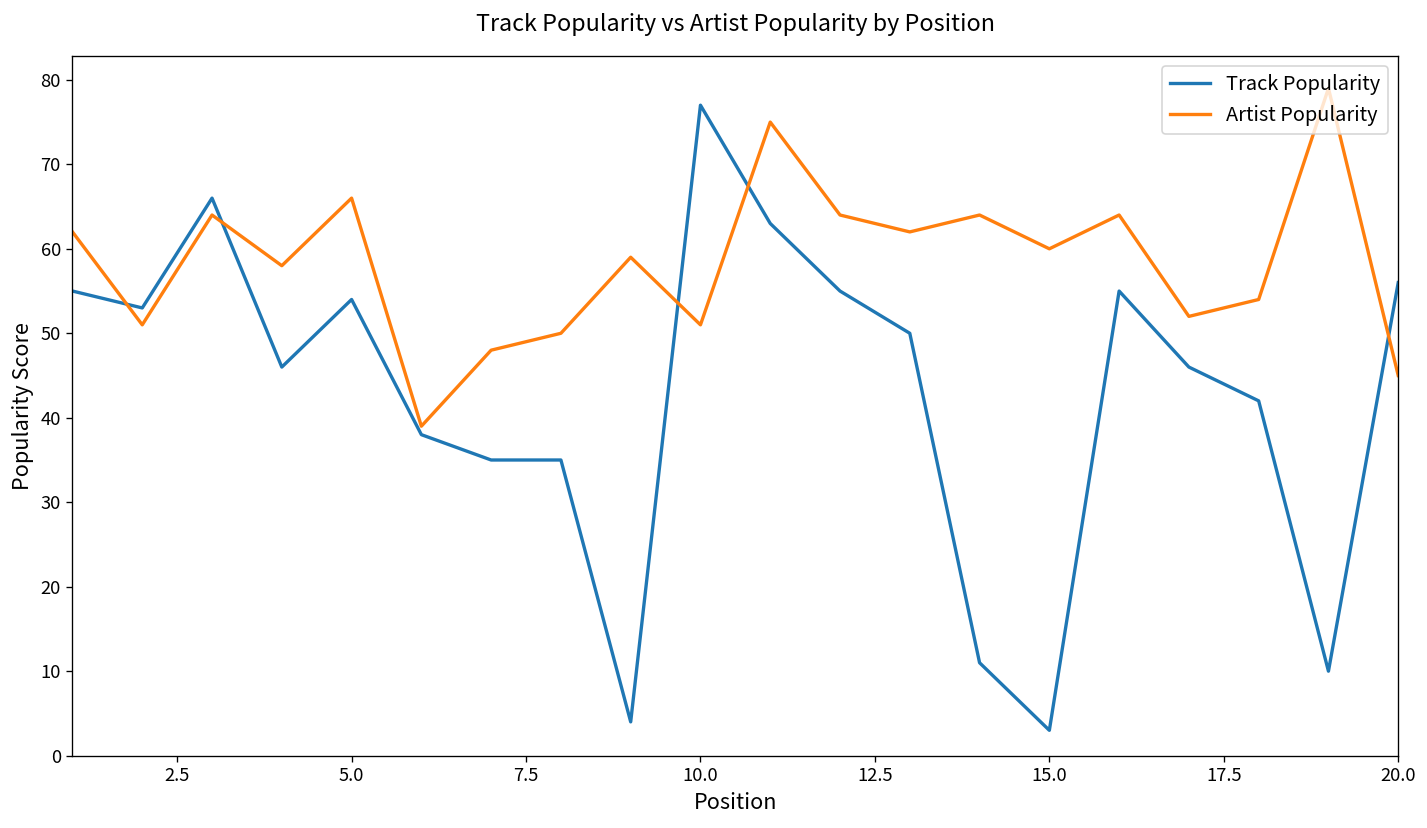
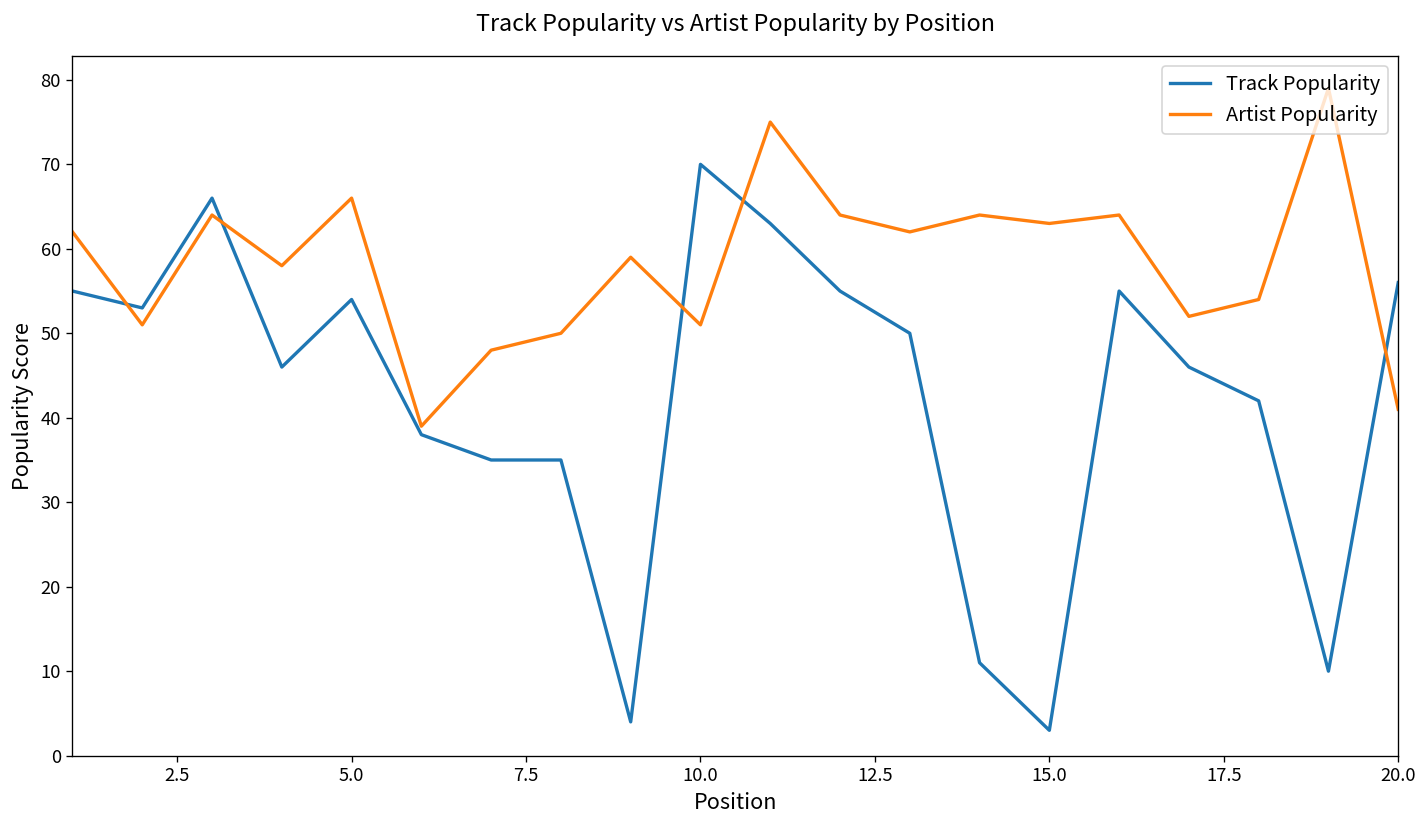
  {
    "Track Popularity": {
      "5.0": 54,
-     "10.0": 77,
+     "10.0": 70,
      "15.0": 3,
      "20.0": 56
    },
    "Artist Popularity": {
      "5.0": 66,
      "10.0": 51,
-     "15.0": 60,
-     "20.0": 45
+     "15.0": 63,
+     "20.0": 41
    }
  }
